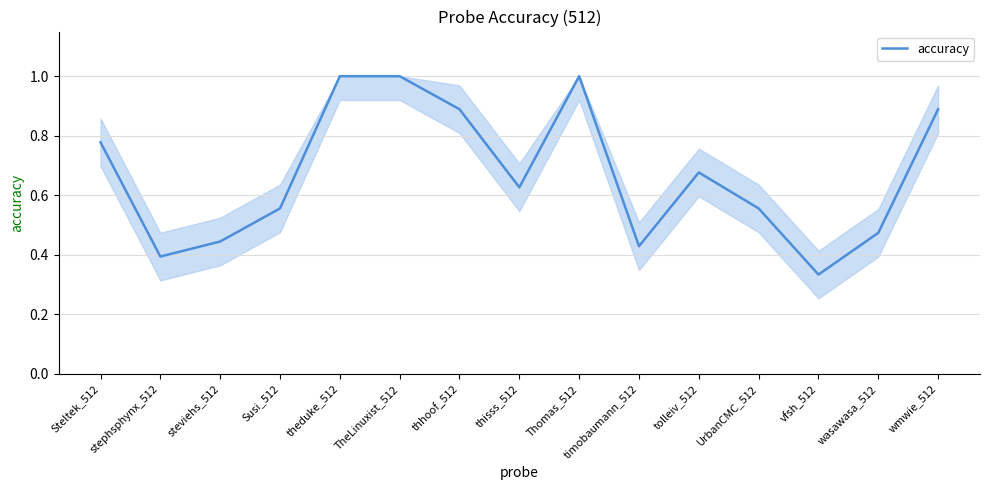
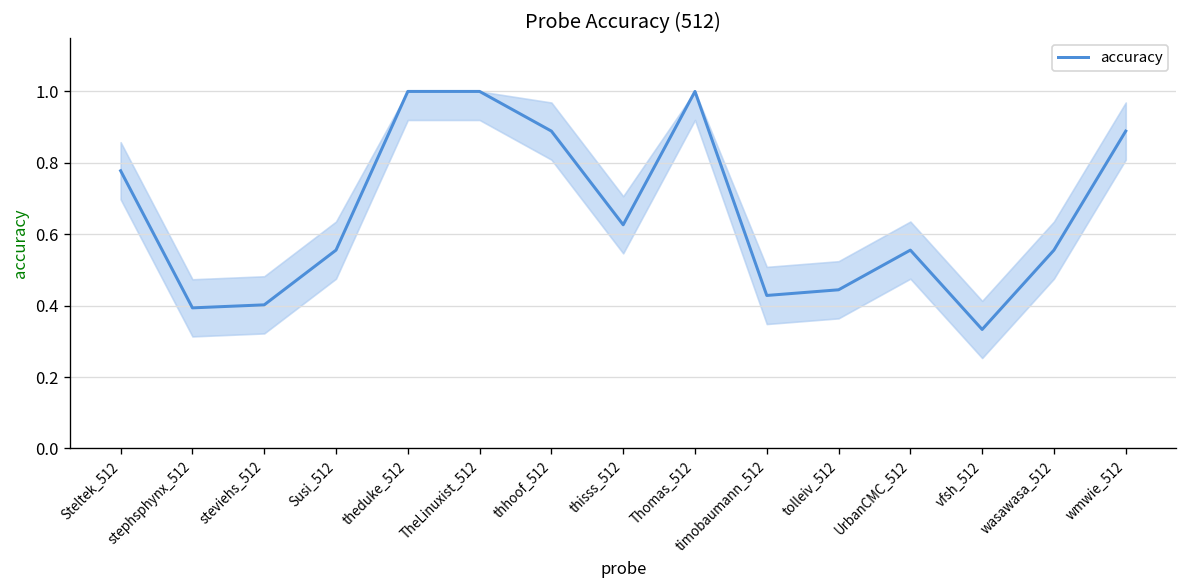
  {
    "accuracy": {
      "Steltek_512": 0.78,
      "stephsphynx_512": 0.39,
-     "steviehs_512": 0.44,
+     "steviehs_512": 0.40,
      "Susi_512": 0.56,
      "thhoof_512": 0.89,
      "thisss_512": 0.63,
      "timobaumann_512": 0.43,
-     "tolleiv_512": 0.68,
+     "tolleiv_512": 0.44,
      "UrbanCMC_512": 0.56,
      "vfsh_512": 0.33,
-     "wasawasa_512": 0.47,
+     "wasawasa_512": 0.56,
      "wmwie_512": 0.89
    }
  }
